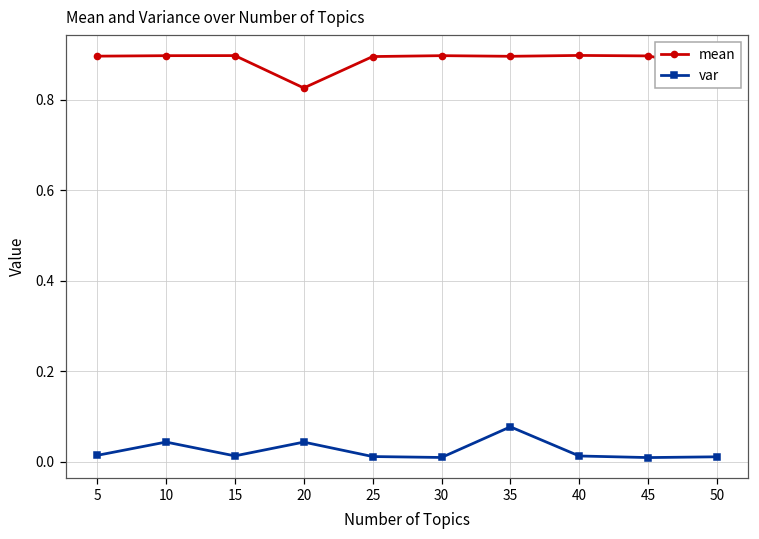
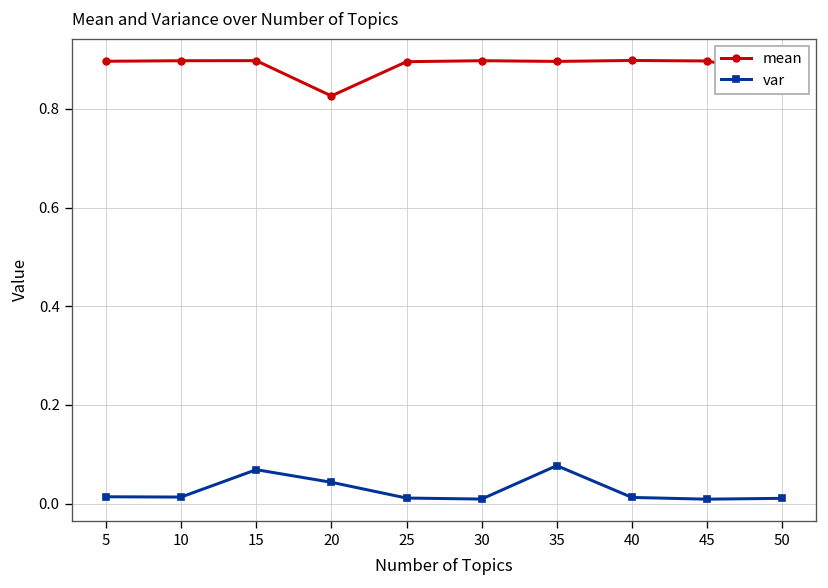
  {
    "mean": {
      "5": 0.90,
      "10": 0.90,
      "15": 0.90,
      "20": 0.83,
      "25": 0.90,
      "30": 0.90,
      "35": 0.90,
      "40": 0.90,
      "45": 0.90
    },
    "var": {
      "5": 0.01,
-     "10": 0.04,
-     "15": 0.01,
+     "10": 0.01,
+     "15": 0.07,
      "20": 0.04,
      "25": 0.01,
      "30": 0.01,
      "35": 0.08,
      "40": 0.01,
      "45": 0.01,
      "50": 0.01
    }
  }
